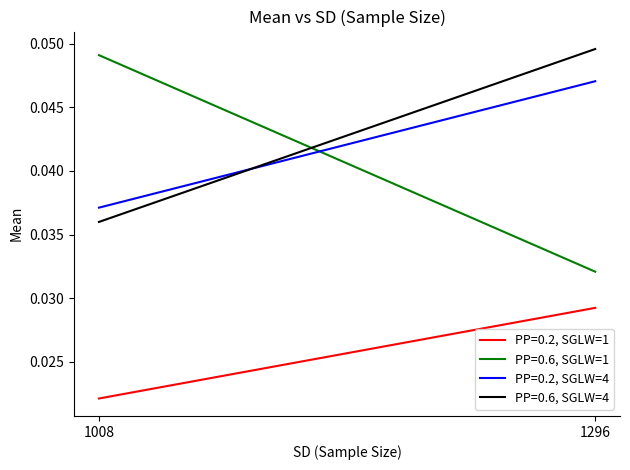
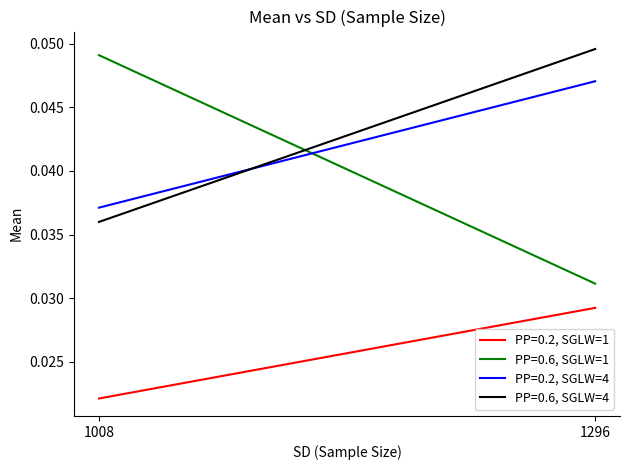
  {
    "PP=0.2, SGLW=1": {
      "1008": 0.0221,
      "1296": 0.0292
    },
    "PP=0.6, SGLW=1": {
      "1008": 0.0491,
-     "1296": 0.0321
+     "1296": 0.0311
    },
    "PP=0.2, SGLW=4": {
      "1008": 0.0371,
      "1296": 0.0471
    },
    "PP=0.6, SGLW=4": {
      "1008": 0.0360,
      "1296": 0.0496
    }
  }
